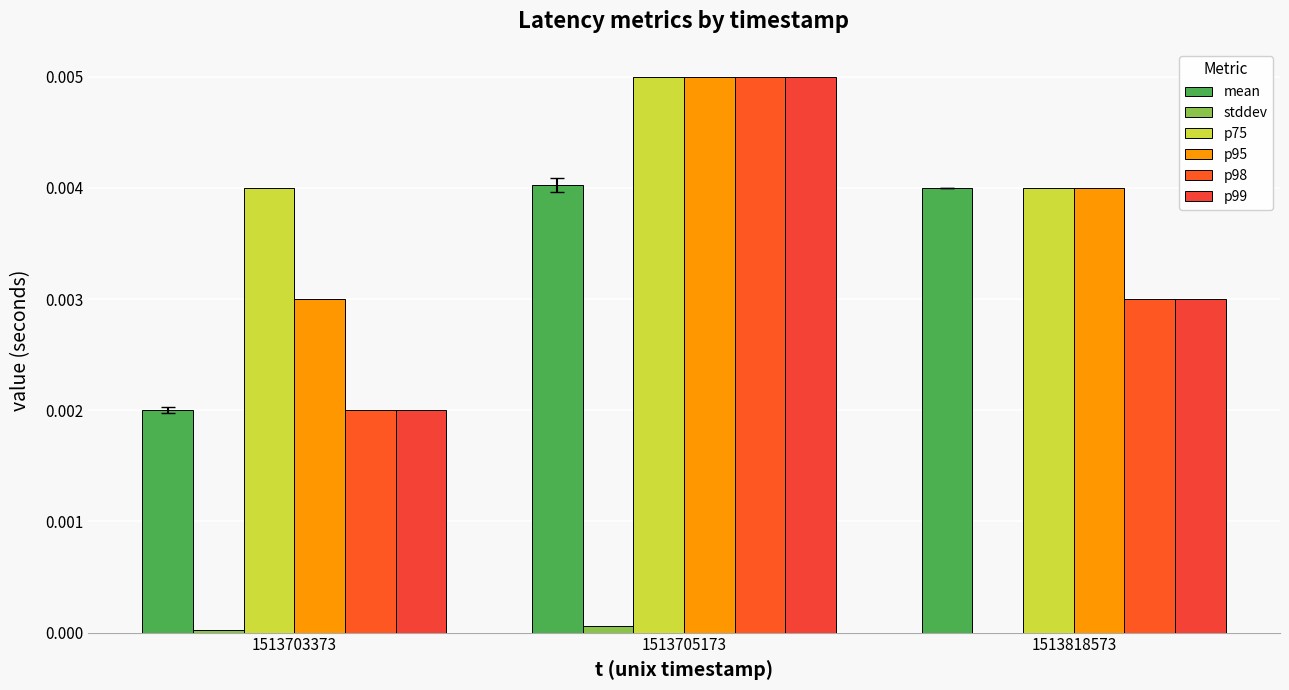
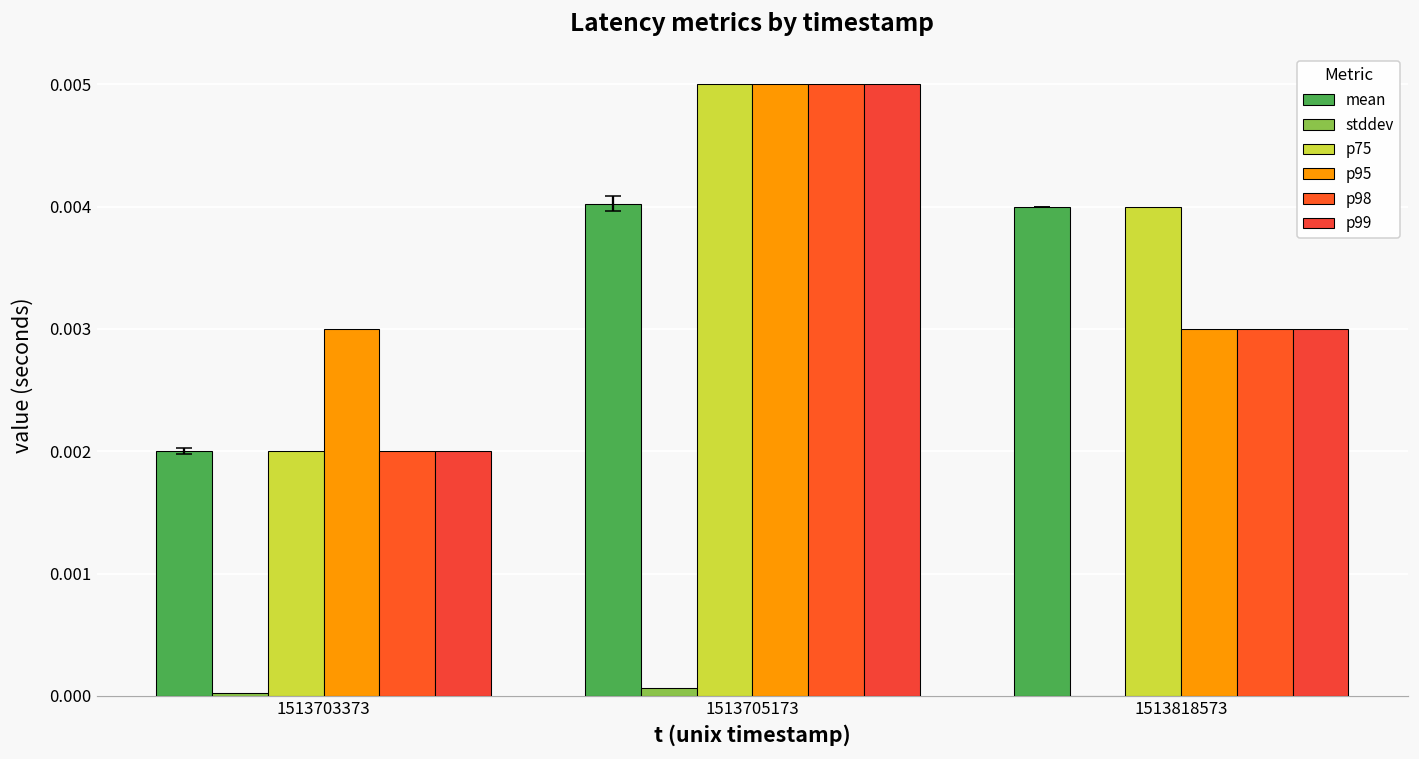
  {
    "mean": {
      "1513703373": 0.002,
      "1513705173": 0.00403,
      "1513818573": 0.004
    },
    "stddev": {
      "1513703373": 0.00002,
      "1513705173": 0.00006,
      "1513818573": 0.000
    },
    "p75": {
-     "1513703373": 0.004,
+     "1513703373": 0.002,
      "1513705173": 0.005,
      "1513818573": 0.004
    },
    "p95": {
      "1513703373": 0.003,
      "1513705173": 0.005,
-     "1513818573": 0.004
+     "1513818573": 0.003
    }
  }
